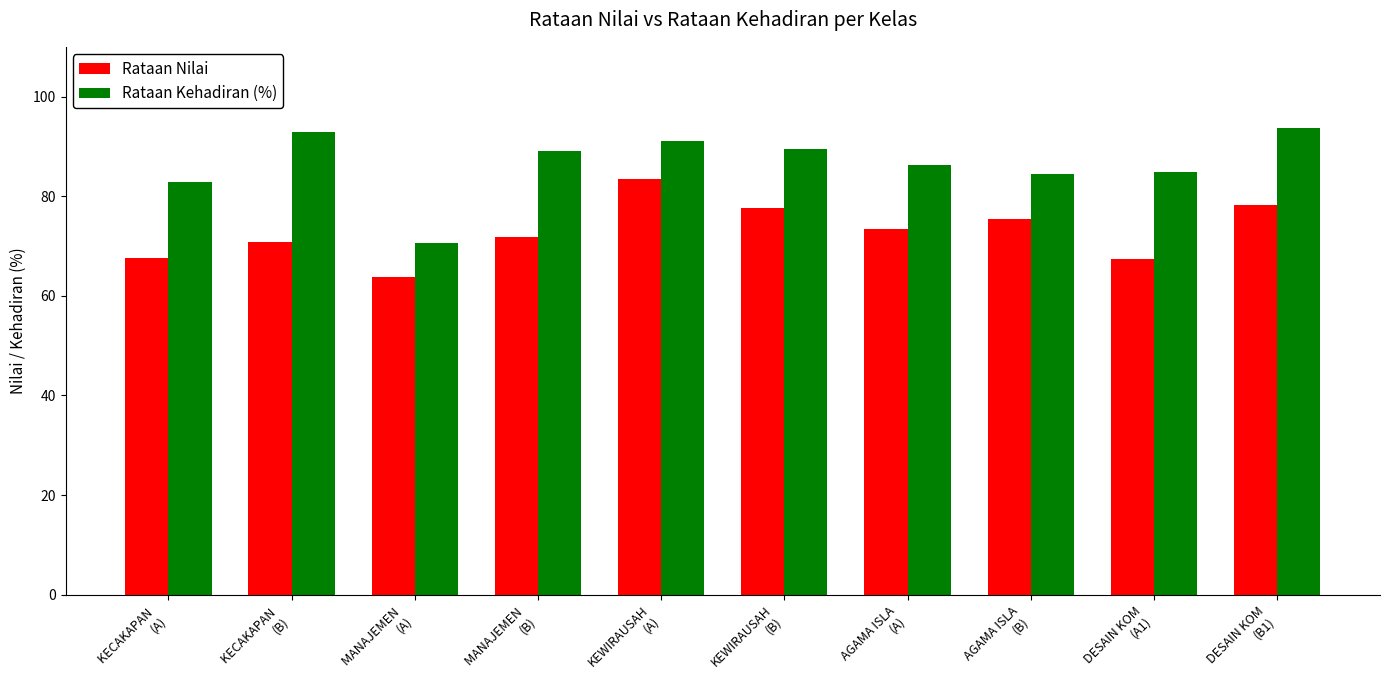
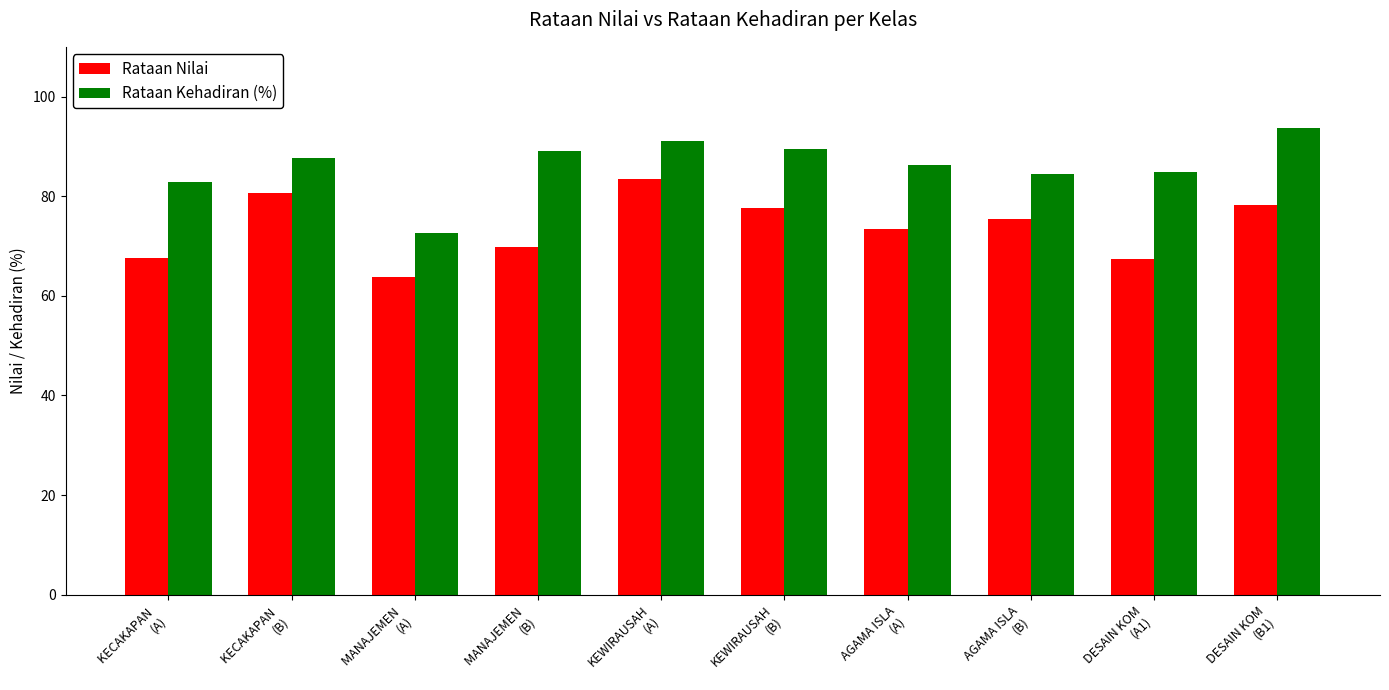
  {
    "Rataan Nilai": {
      "KECAKAPAN (A)": 68,
-     "KECAKAPAN (B)": 71,
+     "KECAKAPAN (B)": 81,
      "MANAJEMEN (A)": 64,
-     "MANAJEMEN (B)": 72,
+     "MANAJEMEN (B)": 70,
      "KEWIRAUSAH (A)": 83,
      "KEWIRAUSAH (B)": 78,
      "AGAMA ISLA (A)": 73,
      "AGAMA ISLA (B)": 75,
      "DESAIN KOM (A1)": 67,
      "DESAIN KOM (B1)": 78
    },
    "Rataan Kehadiran (%)": {
      "KECAKAPAN (A)": 83,
-     "KECAKAPAN (B)": 93,
-     "MANAJEMEN (A)": 71,
+     "KECAKAPAN (B)": 88,
+     "MANAJEMEN (A)": 73,
      "MANAJEMEN (B)": 89,
      "KEWIRAUSAH (A)": 91,
      "KEWIRAUSAH (B)": 90,
      "AGAMA ISLA (A)": 86,
      "AGAMA ISLA (B)": 85,
      "DESAIN KOM (A1)": 85,
      "DESAIN KOM (B1)": 94
    }
  }
